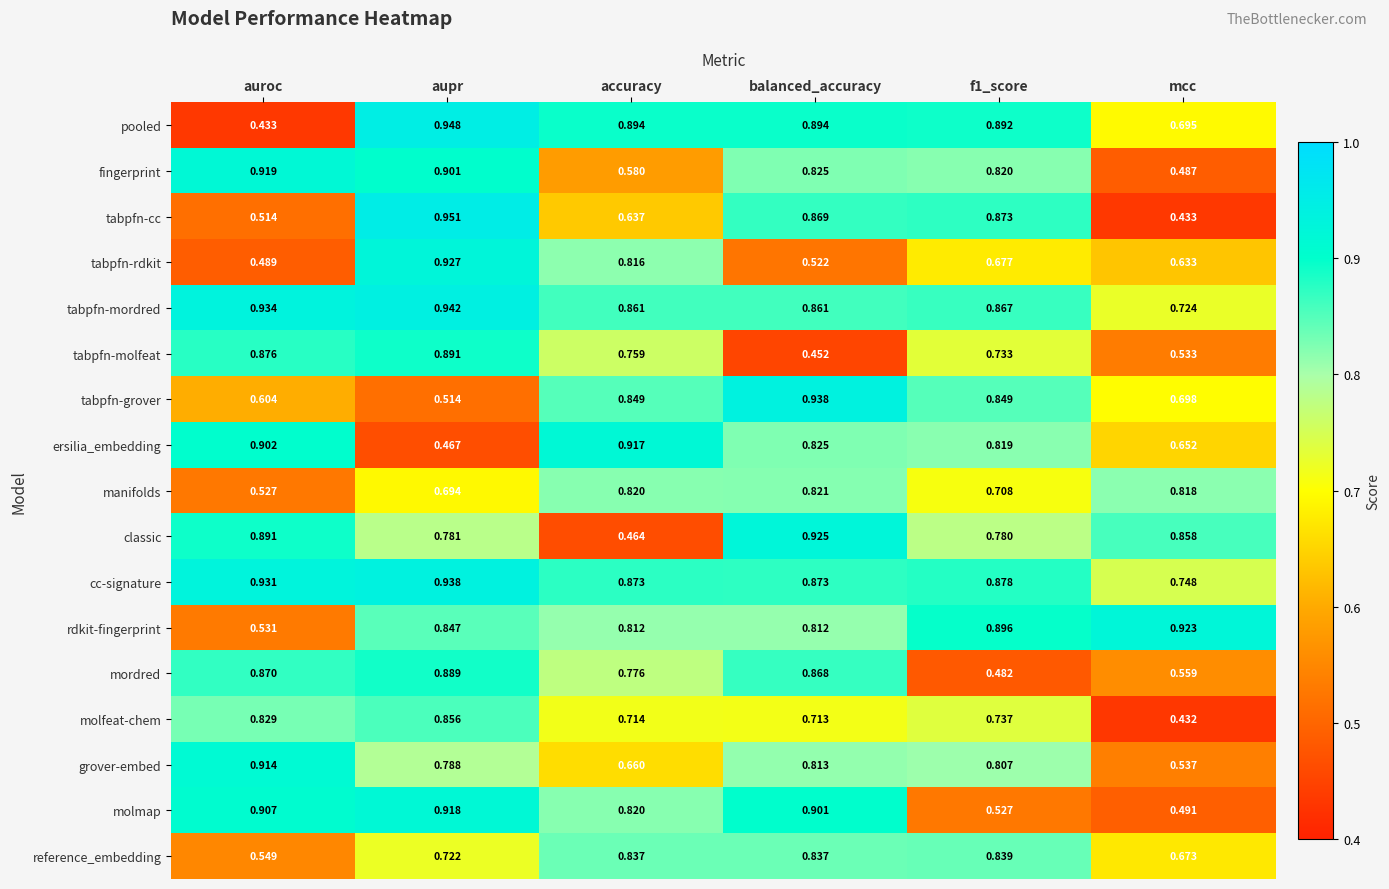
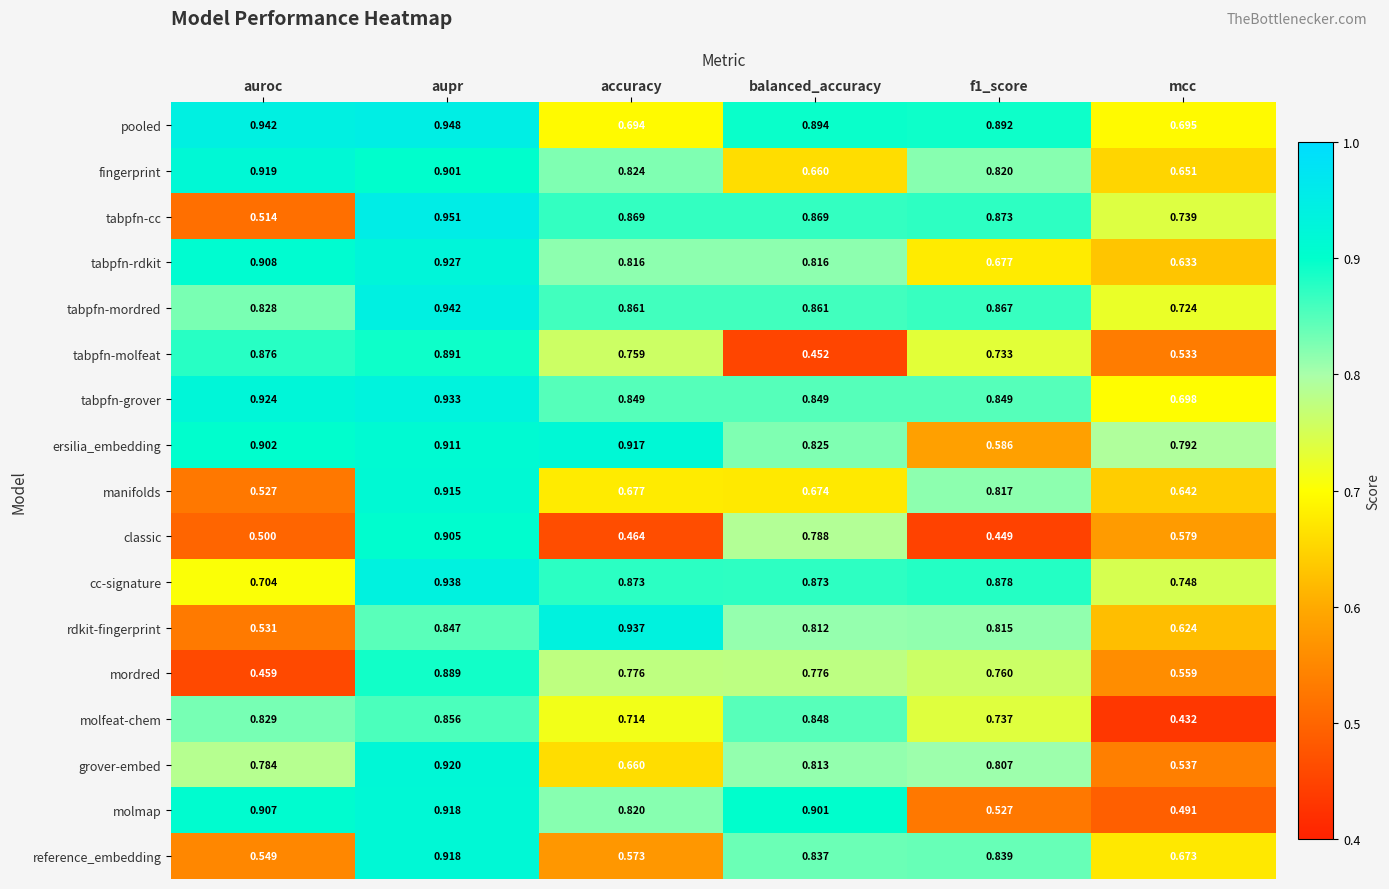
  {
    "pooled": {
-     "auroc": 0.433,
+     "auroc": 0.942,
      "aupr": 0.948,
-     "accuracy": 0.894,
+     "accuracy": 0.694,
      "balanced_accuracy": 0.894,
      "f1_score": 0.892,
      "mcc": 0.695
    },
    "fingerprint": {
      "auroc": 0.919,
      "aupr": 0.901,
-     "accuracy": 0.580,
-     "balanced_accuracy": 0.825,
+     "accuracy": 0.824,
+     "balanced_accuracy": 0.660,
      "f1_score": 0.820,
-     "mcc": 0.487
+     "mcc": 0.651
    },
    "tabpfn-cc": {
      "auroc": 0.514,
      "aupr": 0.951,
-     "accuracy": 0.637,
+     "accuracy": 0.869,
      "balanced_accuracy": 0.869,
      "f1_score": 0.873,
-     "mcc": 0.433
+     "mcc": 0.739
    },
    "tabpfn-rdkit": {
-     "auroc": 0.489,
+     "auroc": 0.908,
      "aupr": 0.927,
      "accuracy": 0.816,
-     "balanced_accuracy": 0.522,
+     "balanced_accuracy": 0.816,
      "f1_score": 0.677,
      "mcc": 0.633
    },
    "tabpfn-mordred": {
-     "auroc": 0.934,
+     "auroc": 0.828,
      "aupr": 0.942,
      "accuracy": 0.861,
      "balanced_accuracy": 0.861,
      "f1_score": 0.867,
      "mcc": 0.724
    },
    "tabpfn-molfeat": {
      "auroc": 0.876,
      "aupr": 0.891,
      "accuracy": 0.759,
      "balanced_accuracy": 0.452,
      "f1_score": 0.733,
      "mcc": 0.533
    },
    "tabpfn-grover": {
-     "auroc": 0.604,
-     "aupr": 0.514,
+     "auroc": 0.924,
+     "aupr": 0.933,
      "accuracy": 0.849,
-     "balanced_accuracy": 0.938,
+     "balanced_accuracy": 0.849,
      "f1_score": 0.849,
      "mcc": 0.698
    },
    "ersilia_embedding": {
      "auroc": 0.902,
-     "aupr": 0.467,
+     "aupr": 0.911,
      "accuracy": 0.917,
      "balanced_accuracy": 0.825,
-     "f1_score": 0.819,
-     "mcc": 0.652
+     "f1_score": 0.586,
+     "mcc": 0.792
    },
    "manifolds": {
      "auroc": 0.527,
-     "aupr": 0.694,
-     "accuracy": 0.820,
-     "balanced_accuracy": 0.821,
-     "f1_score": 0.708,
-     "mcc": 0.818
+     "aupr": 0.915,
+     "accuracy": 0.677,
+     "balanced_accuracy": 0.674,
+     "f1_score": 0.817,
+     "mcc": 0.642
    },
    "classic": {
-     "auroc": 0.891,
-     "aupr": 0.781,
+     "auroc": 0.500,
+     "aupr": 0.905,
      "accuracy": 0.464,
-     "balanced_accuracy": 0.925,
-     "f1_score": 0.780,
-     "mcc": 0.858
+     "balanced_accuracy": 0.788,
+     "f1_score": 0.449,
+     "mcc": 0.579
    },
    "cc-signature": {
-     "auroc": 0.931,
+     "auroc": 0.704,
      "aupr": 0.938,
      "accuracy": 0.873,
      "balanced_accuracy": 0.873,
      "f1_score": 0.878,
      "mcc": 0.748
    },
    "rdkit-fingerprint": {
      "auroc": 0.531,
      "aupr": 0.847,
-     "accuracy": 0.812,
+     "accuracy": 0.937,
      "balanced_accuracy": 0.812,
-     "f1_score": 0.896,
-     "mcc": 0.923
+     "f1_score": 0.815,
+     "mcc": 0.624
    },
    "mordred": {
-     "auroc": 0.870,
+     "auroc": 0.459,
      "aupr": 0.889,
      "accuracy": 0.776,
-     "balanced_accuracy": 0.868,
-     "f1_score": 0.482,
+     "balanced_accuracy": 0.776,
+     "f1_score": 0.760,
      "mcc": 0.559
    },
    "molfeat-chem": {
      "auroc": 0.829,
      "aupr": 0.856,
      "accuracy": 0.714,
-     "balanced_accuracy": 0.713,
+     "balanced_accuracy": 0.848,
      "f1_score": 0.737,
      "mcc": 0.432
    },
    "grover-embed": {
-     "auroc": 0.914,
-     "aupr": 0.788,
+     "auroc": 0.784,
+     "aupr": 0.920,
      "accuracy": 0.660,
      "balanced_accuracy": 0.813,
      "f1_score": 0.807,
      "mcc": 0.537
    },
    "molmap": {
      "auroc": 0.907,
      "aupr": 0.918,
      "accuracy": 0.820,
      "balanced_accuracy": 0.901,
      "f1_score": 0.527,
      "mcc": 0.491
    },
    "reference_embedding": {
      "auroc": 0.549,
-     "aupr": 0.722,
-     "accuracy": 0.837,
+     "aupr": 0.918,
+     "accuracy": 0.573,
      "balanced_accuracy": 0.837,
      "f1_score": 0.839,
      "mcc": 0.673
    }
  }
